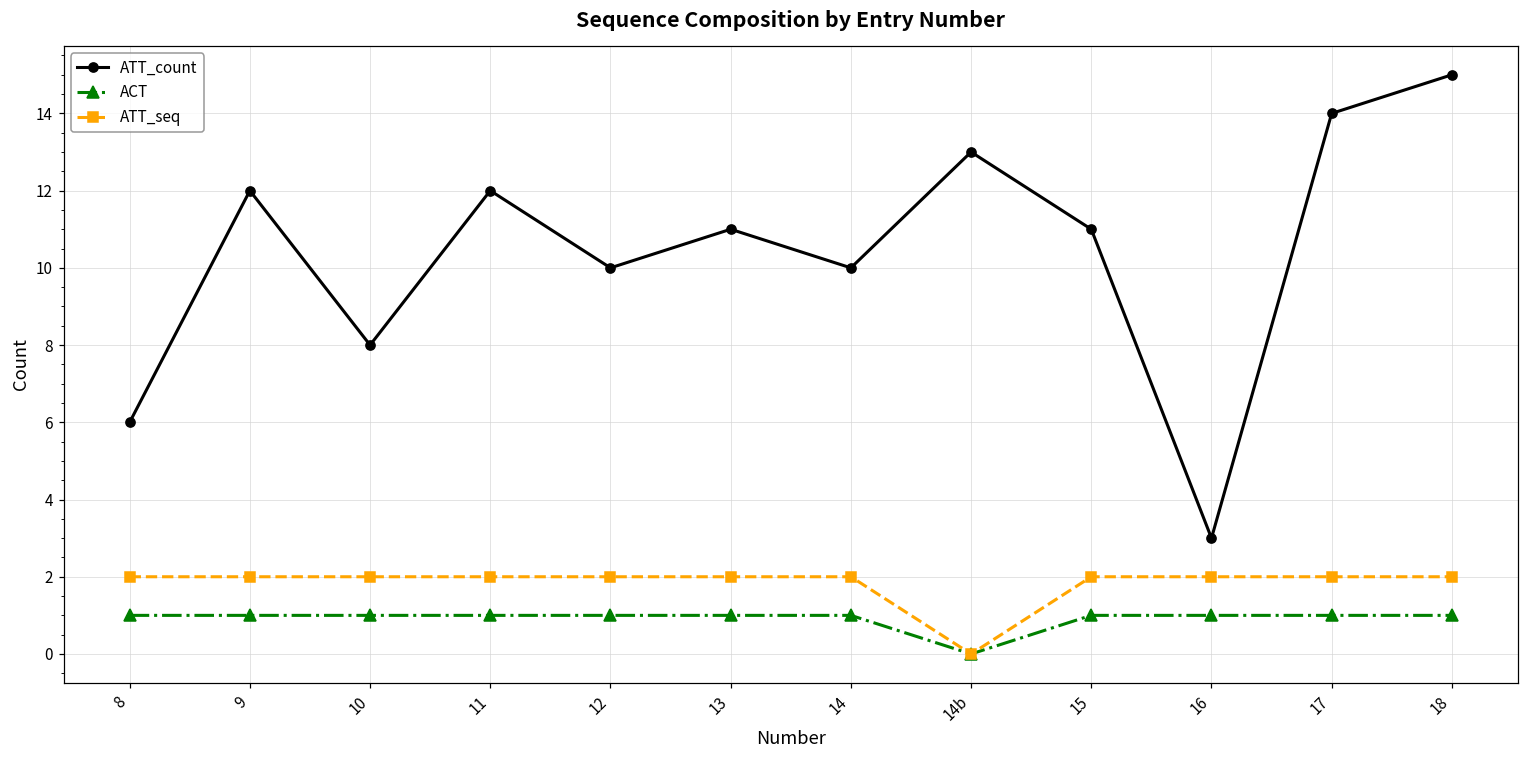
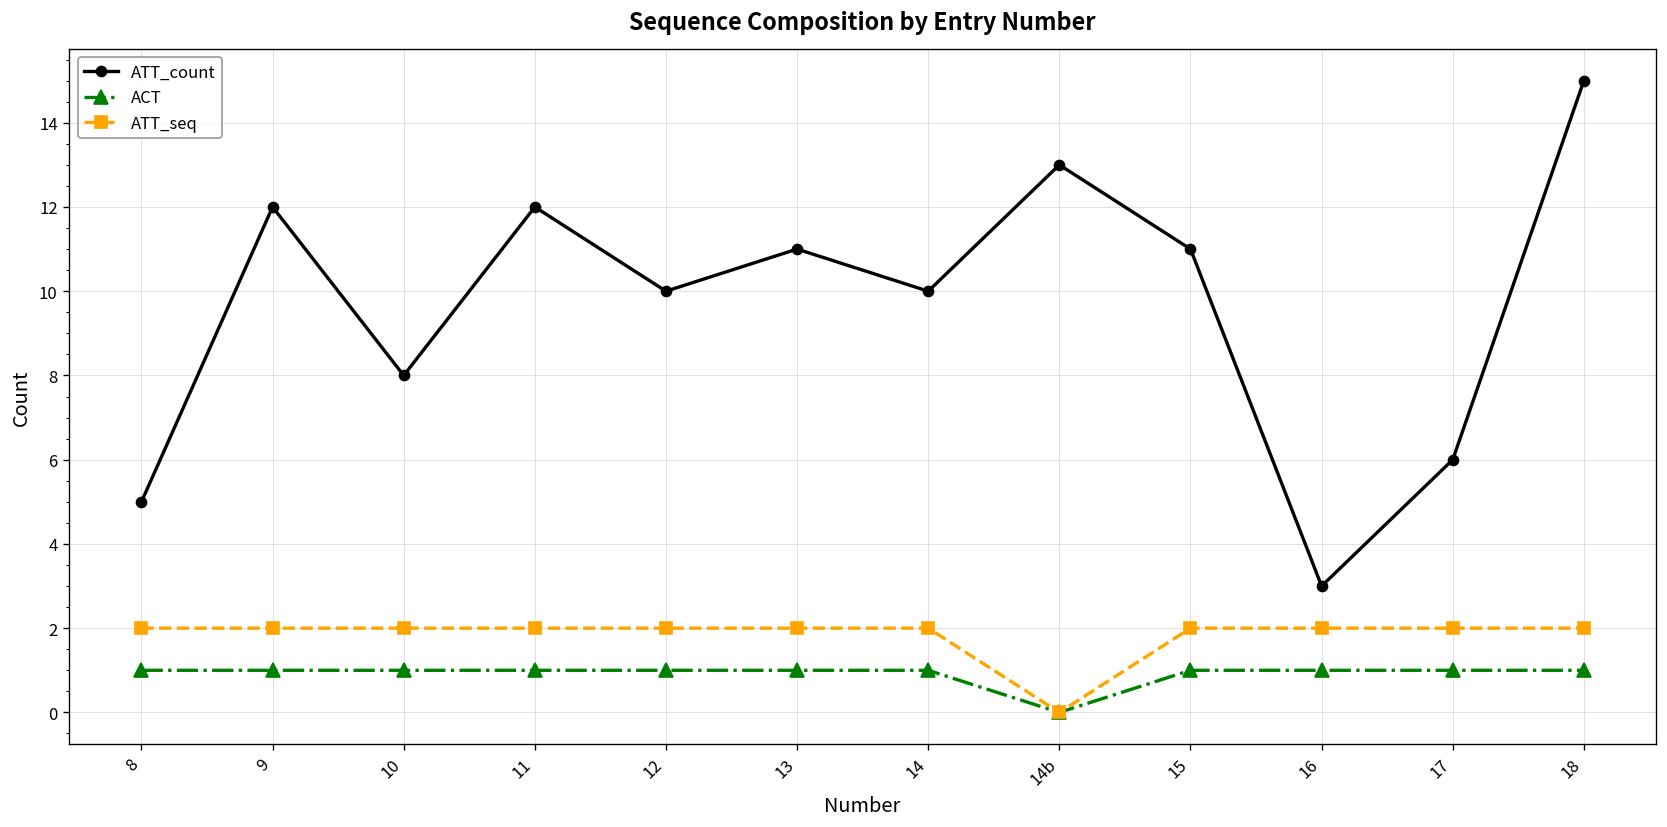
  {
    "ATT_count": {
-     "8": 6,
+     "8": 5,
      "9": 12,
      "10": 8,
      "11": 12,
      "12": 10,
      "13": 11,
      "14": 10,
      "14b": 13,
      "15": 11,
      "16": 3,
-     "17": 14,
+     "17": 6,
      "18": 15
    },
    "ACT": {
      "8": 1,
      "9": 1,
      "10": 1,
      "11": 1,
      "12": 1,
      "13": 1,
      "14": 1,
      "15": 1,
      "16": 1,
      "17": 1,
      "18": 1
    },
    "ATT_seq": {
      "8": 2,
      "9": 2,
      "10": 2,
      "11": 2,
      "12": 2,
      "13": 2,
      "14": 2,
      "15": 2,
      "16": 2,
      "17": 2,
      "18": 2
    }
  }
